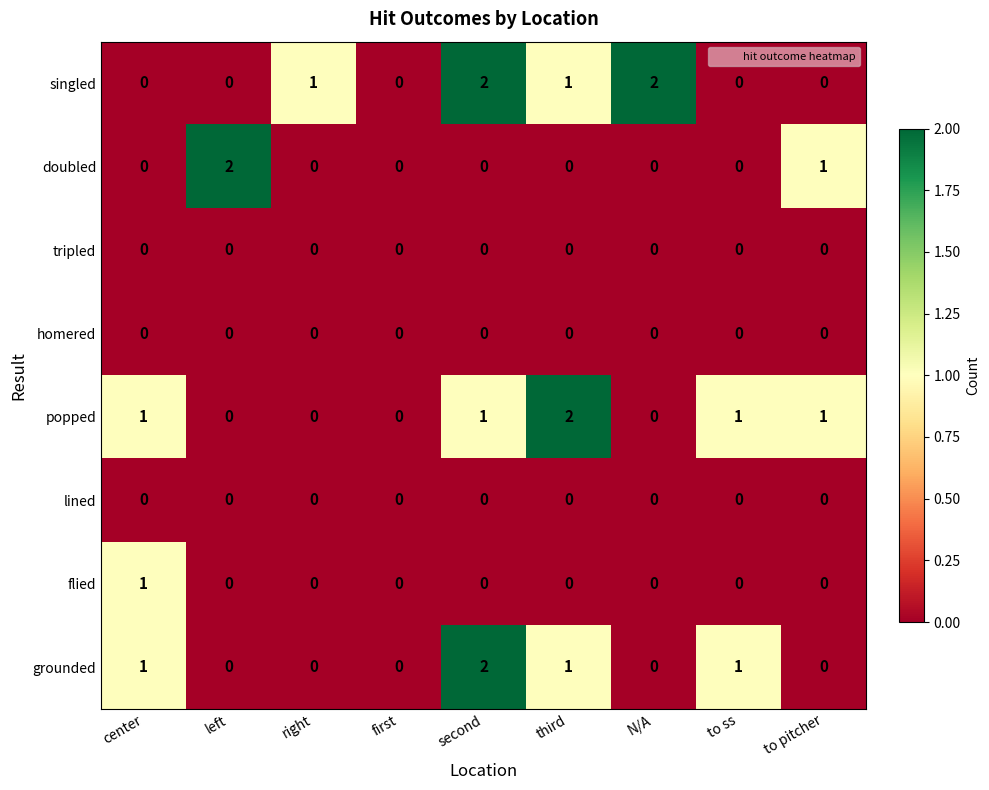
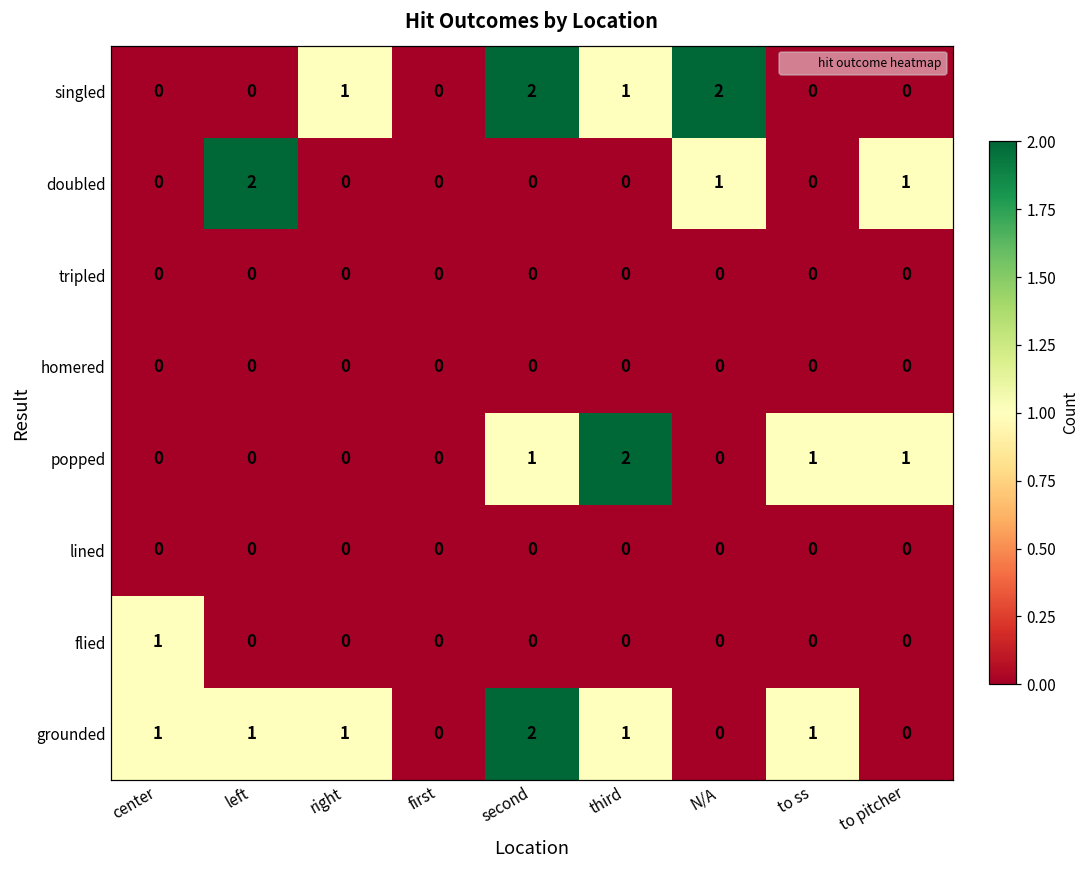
  {
    "singled": {
      "center": 0,
      "left": 0,
      "right": 1,
      "first": 0,
      "second": 2,
      "third": 1,
      "N/A": 2,
      "to ss": 0,
      "to pitcher": 0
    },
    "doubled": {
      "center": 0,
      "left": 2,
      "right": 0,
      "first": 0,
      "second": 0,
      "third": 0,
-     "N/A": 0,
+     "N/A": 1,
      "to ss": 0,
      "to pitcher": 1
    },
    "tripled": {
      "center": 0,
      "left": 0,
      "right": 0,
      "first": 0,
      "second": 0,
      "third": 0,
      "N/A": 0,
      "to ss": 0,
      "to pitcher": 0
    },
    "homered": {
      "center": 0,
      "left": 0,
      "right": 0,
      "first": 0,
      "second": 0,
      "third": 0,
      "N/A": 0,
      "to ss": 0,
      "to pitcher": 0
    },
    "popped": {
-     "center": 1,
+     "center": 0,
      "left": 0,
      "right": 0,
      "first": 0,
      "second": 1,
      "third": 2,
      "N/A": 0,
      "to ss": 1,
      "to pitcher": 1
    },
    "lined": {
      "center": 0,
      "left": 0,
      "right": 0,
      "first": 0,
      "second": 0,
      "third": 0,
      "N/A": 0,
      "to ss": 0,
      "to pitcher": 0
    },
    "flied": {
      "center": 1,
      "left": 0,
      "right": 0,
      "first": 0,
      "second": 0,
      "third": 0,
      "N/A": 0,
      "to ss": 0,
      "to pitcher": 0
    },
    "grounded": {
      "center": 1,
-     "left": 0,
-     "right": 0,
+     "left": 1,
+     "right": 1,
      "first": 0,
      "second": 2,
      "third": 1,
      "N/A": 0,
      "to ss": 1,
      "to pitcher": 0
    }
  }
